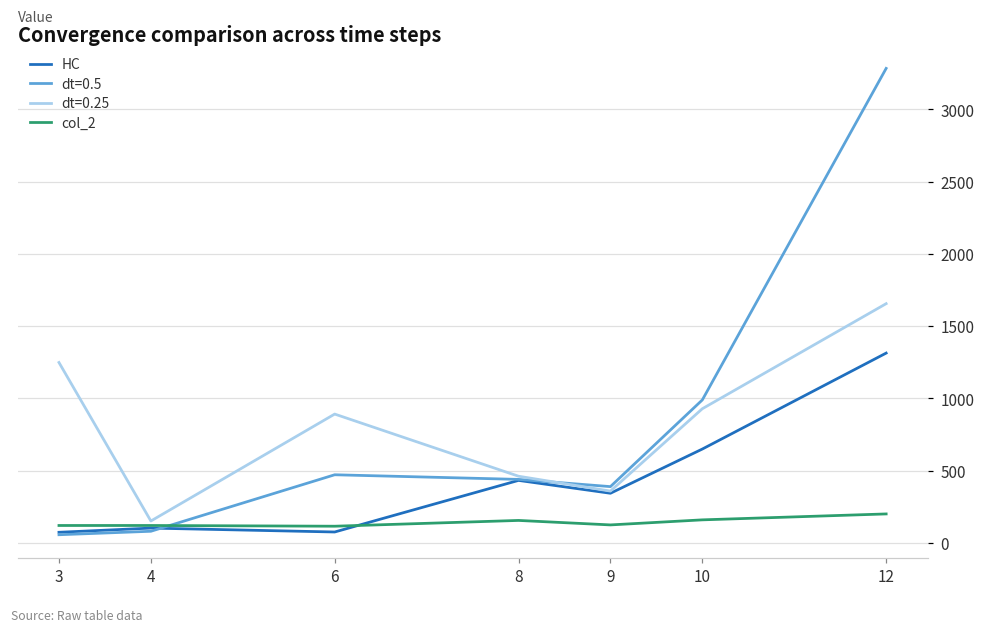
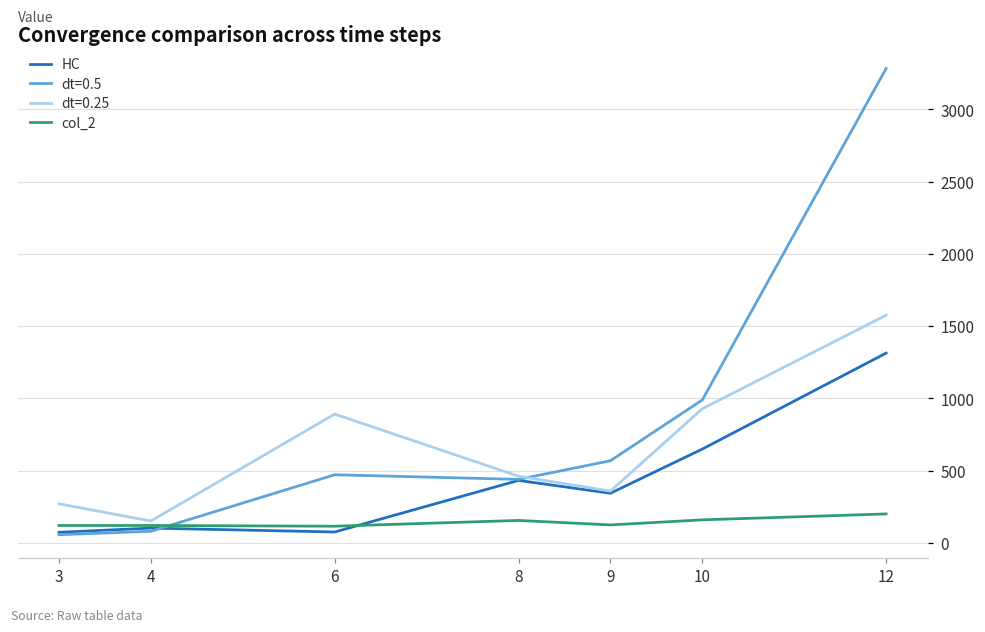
  {
    "HC": {
      "6": 80,
      "10": 650,
      "12": 1310
    },
    "dt=0.5": {
      "4": 80,
      "6": 470,
-     "9": 390,
+     "9": 570,
      "10": 990,
      "12": 3280
    },
    "dt=0.25": {
-     "3": 1250,
+     "3": 270,
      "4": 150,
      "6": 890,
      "8": 460,
      "10": 930,
-     "12": 1660
+     "12": 1580
    },
    "col_2": {
      "3": 120,
      "6": 120,
      "8": 160,
      "9": 120,
      "10": 160,
      "12": 200
    }
  }
